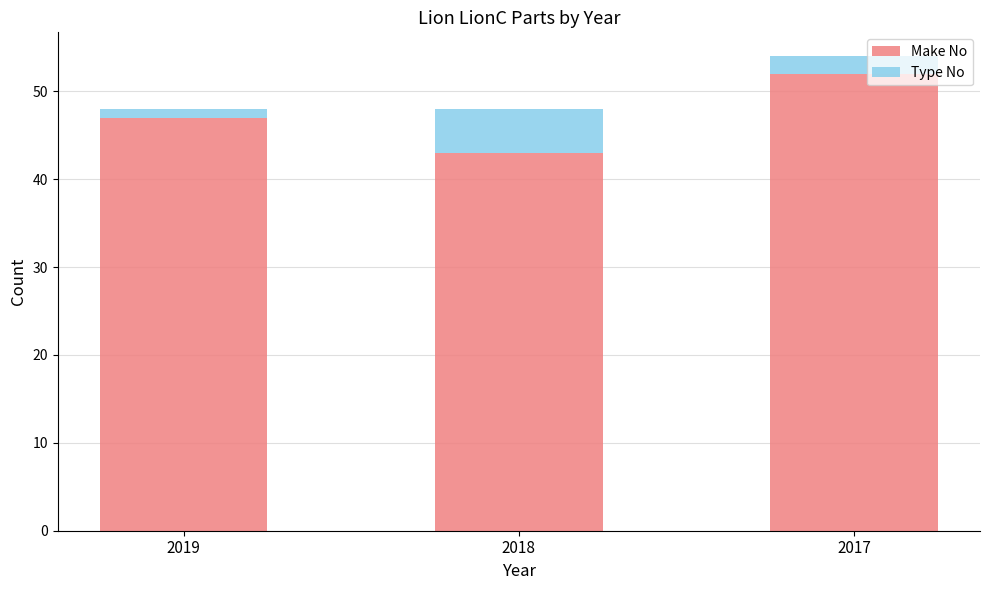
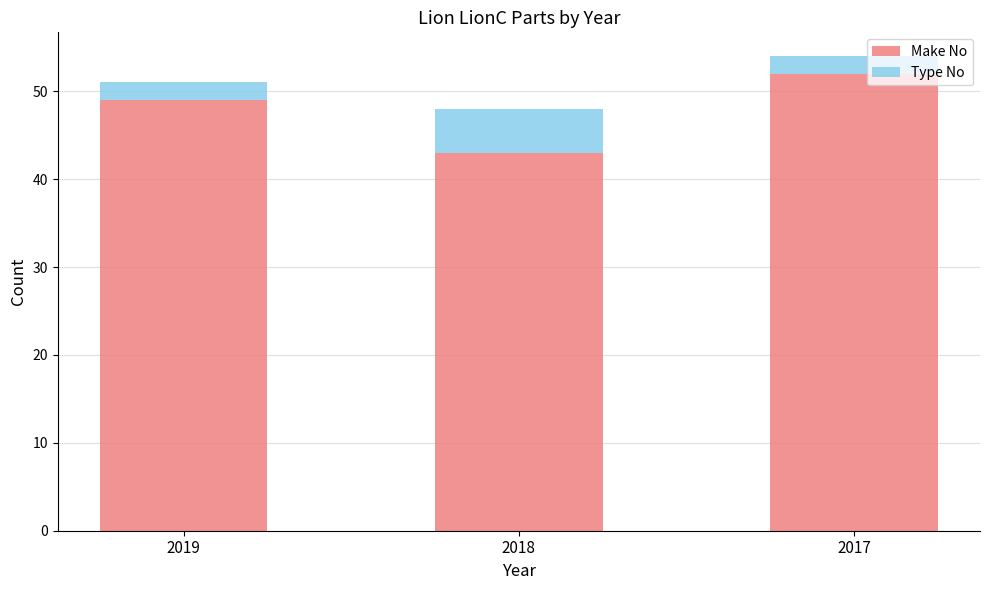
  {
    "Make No": {
-     "2019": 47,
+     "2019": 49,
      "2018": 43,
      "2017": 52
    },
    "Type No": {
-     "2019": 1,
+     "2019": 2,
      "2018": 5,
      "2017": 2
    }
  }
